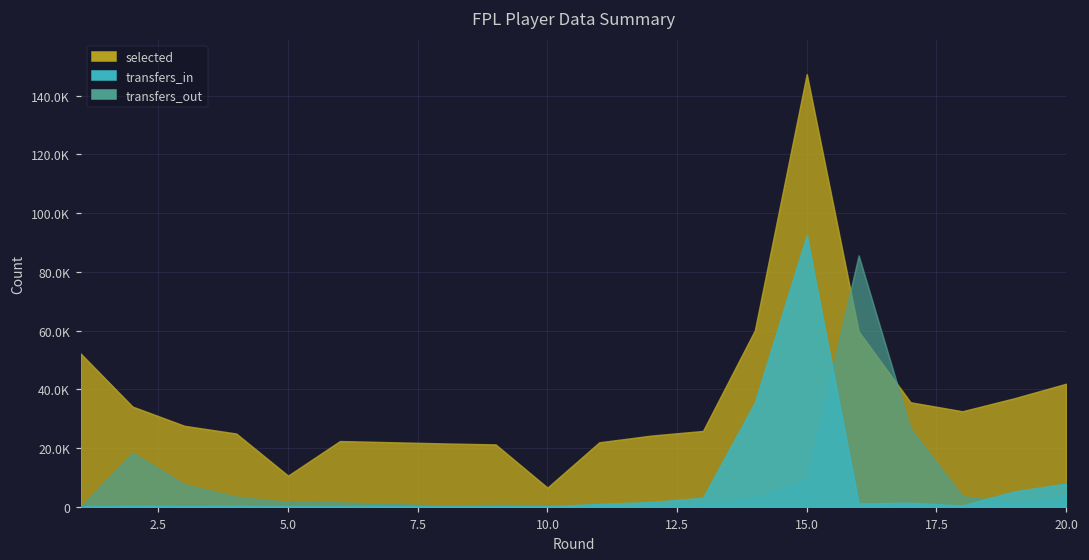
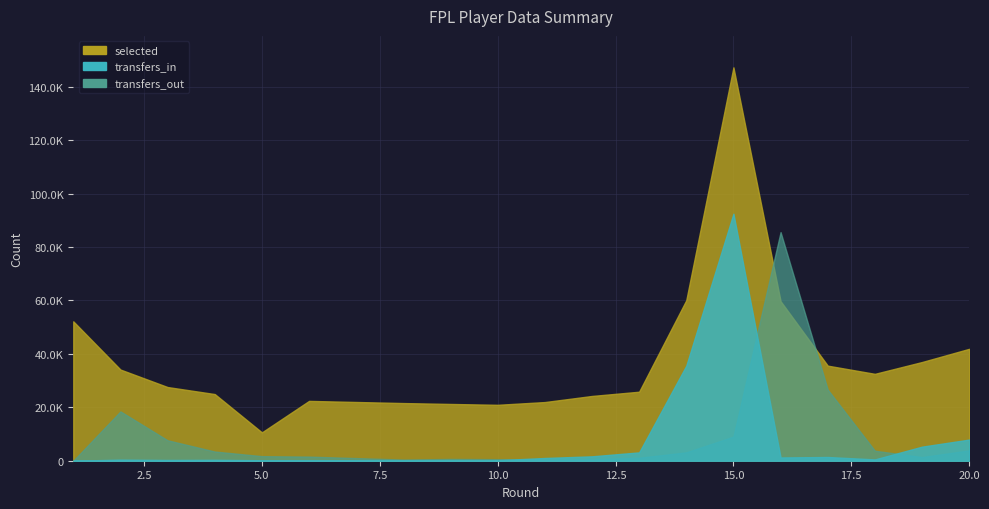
  {
    "selected": {
      "5.0": 11000,
-     "10.0": 7000,
+     "10.0": 21000,
      "15.0": 147000,
      "20.0": 42000
    }
  }
